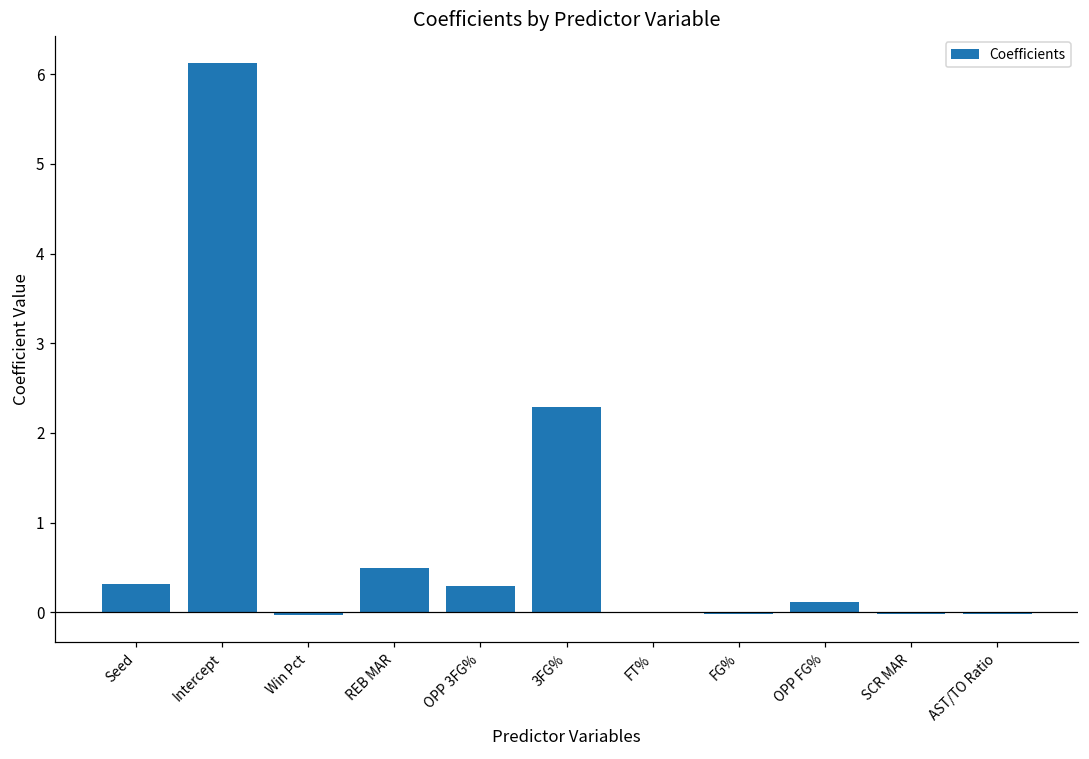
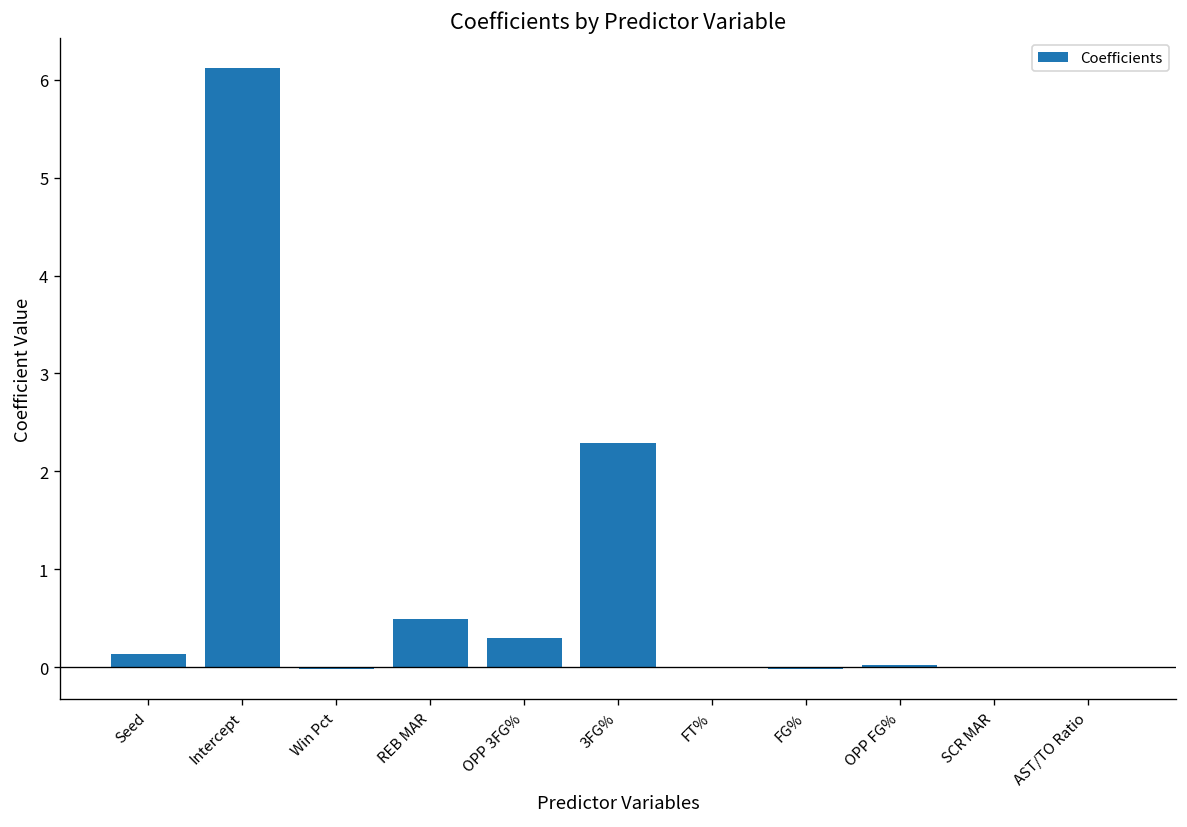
  {
-   "Seed": 0.3,
+   "Seed": 0.1,
    "Intercept": 6.1,
    "REB MAR": 0.5,
    "OPP 3FG%": 0.3,
    "3FG%": 2.3,
-   "OPP FG%": 0.1
+   "OPP FG%": 0.0
  }
